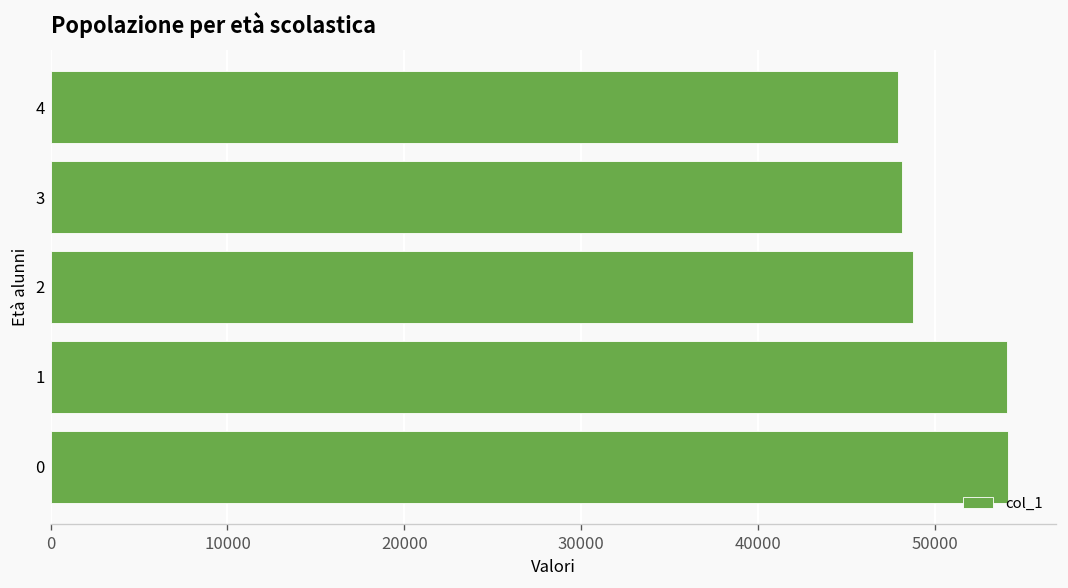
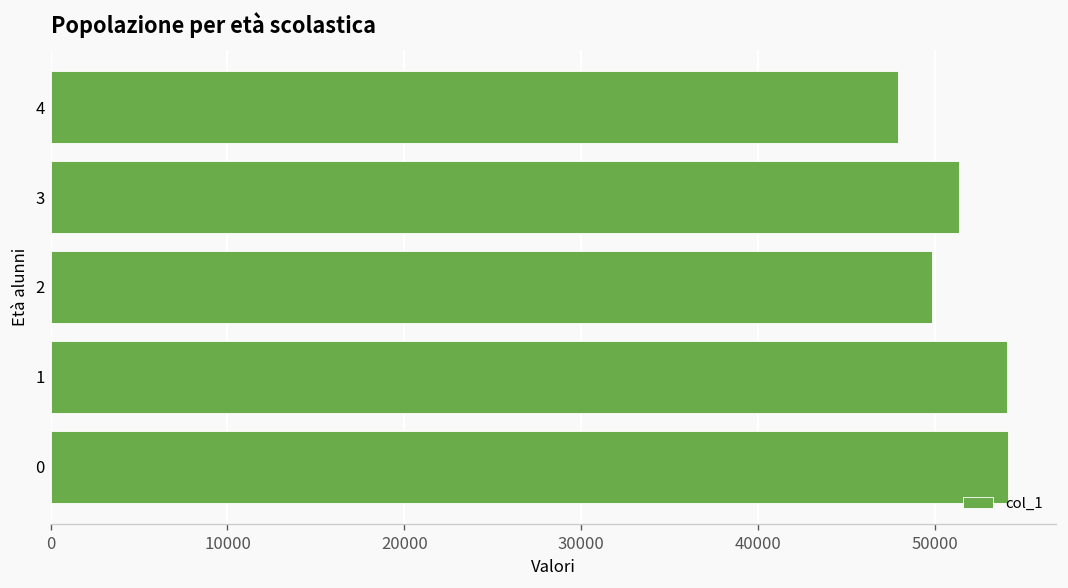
  {
    "4": 47900,
-   "3": 48200,
-   "2": 48700,
+   "3": 51400,
+   "2": 49800,
    "1": 54100,
    "0": 54100
  }
